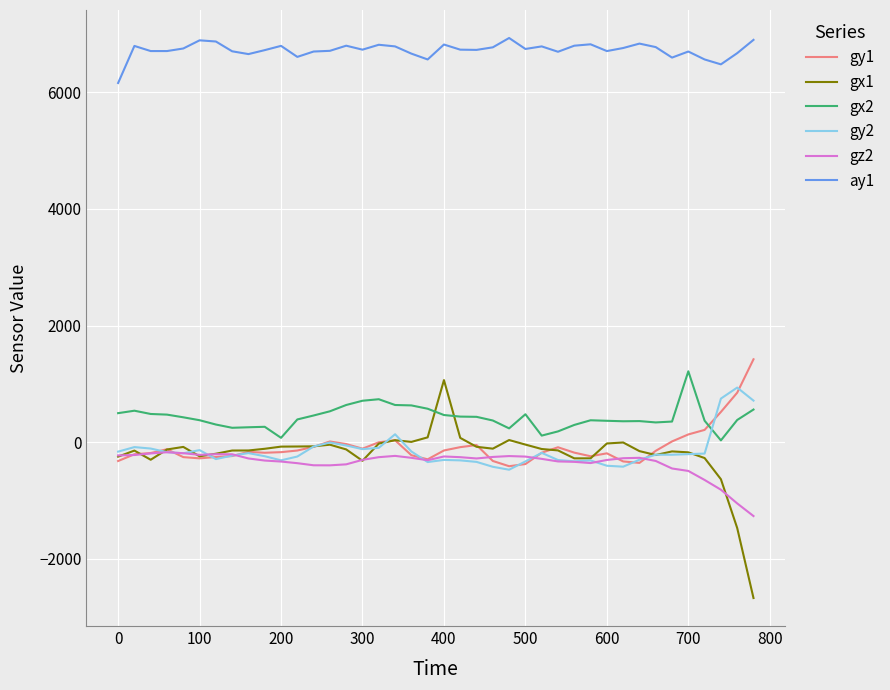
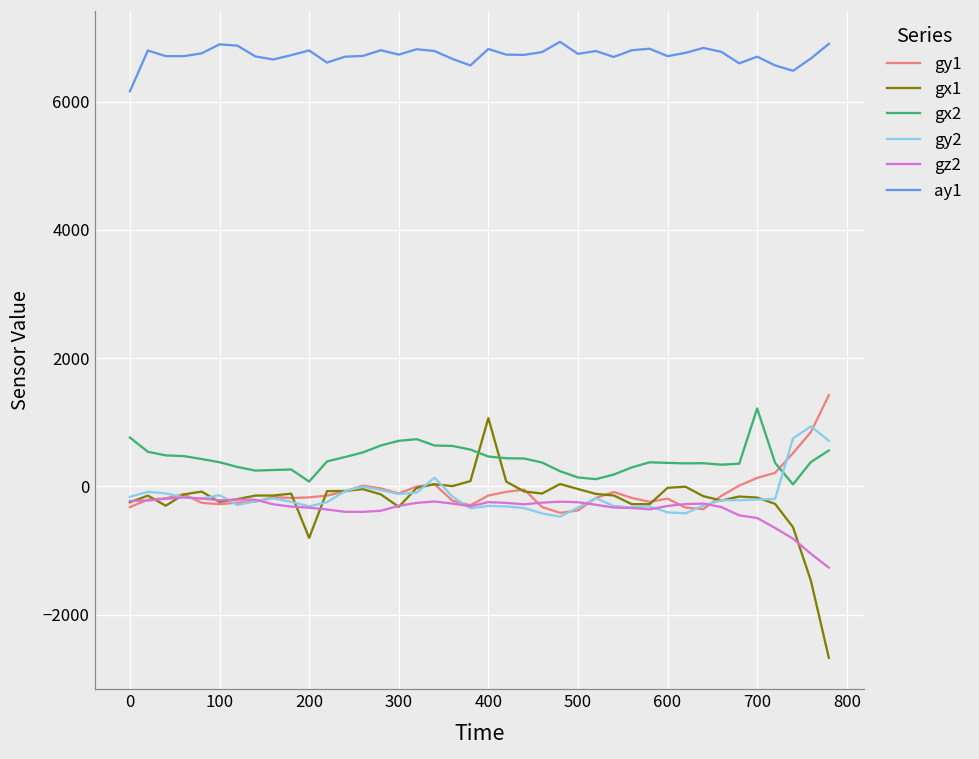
  {
    "gy1": {
      "0": -300,
      "200": -200,
      "400": -100,
      "500": -400,
      "600": -200,
      "700": 100
    },
    "gx1": {
-     "200": -100,
+     "200": -800,
      "400": 1100,
      "500": 0,
      "600": 0
    },
    "gx2": {
-     "0": 500,
+     "0": 800,
      "100": 400,
      "200": 100,
      "300": 700,
      "400": 500,
-     "500": 500,
+     "500": 100,
      "600": 400,
      "700": 1200
    },
    "gy2": {
      "0": -200,
      "100": -100,
      "400": -300,
      "500": -300,
      "600": -400
    },
    "gz2": {
      "400": -200,
      "500": -200,
      "600": -300,
      "700": -500
    },
    "ay1": {
      "0": 6200,
      "100": 6900,
      "200": 6800,
      "300": 6700,
      "400": 6800,
      "500": 6700,
      "600": 6700,
      "700": 6700
    }
  }
